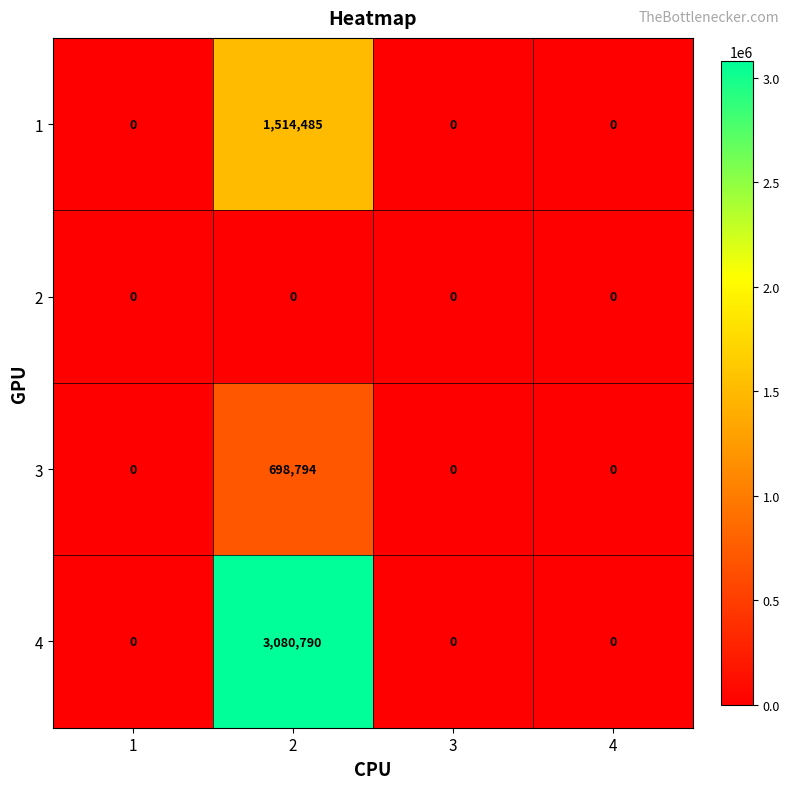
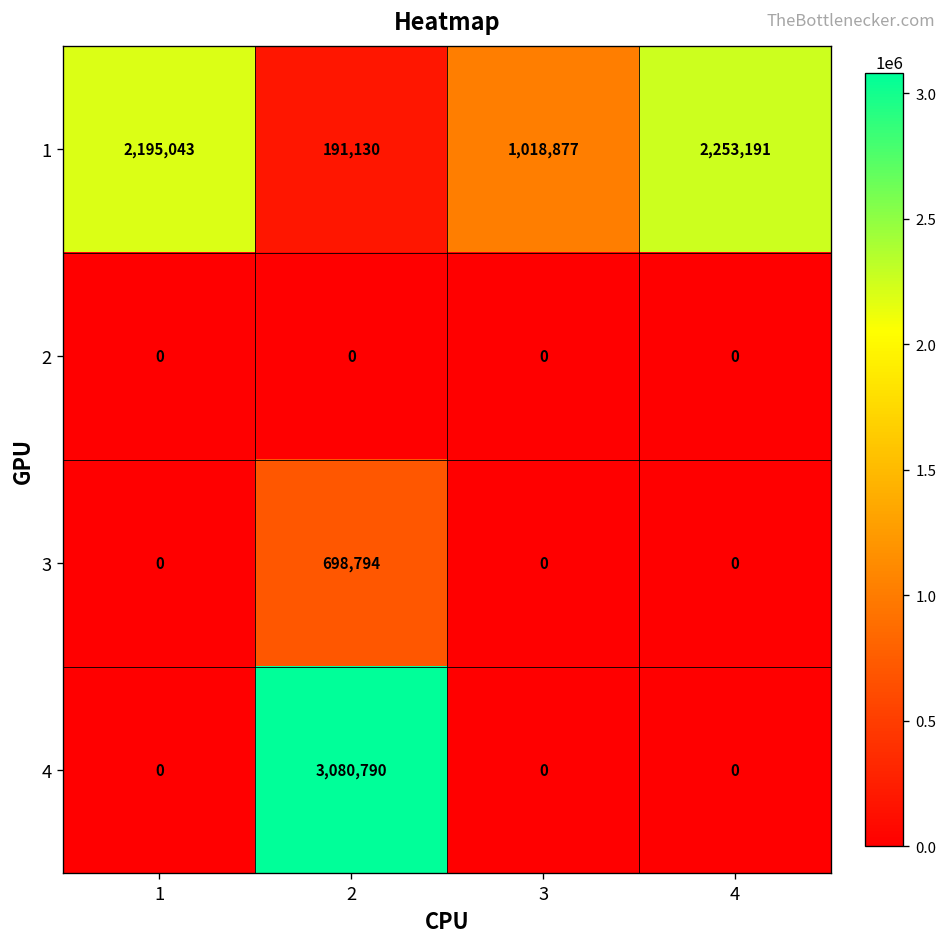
  {
    "1": {
-     "1": "0",
-     "2": "1,514,485",
-     "3": "0",
-     "4": "0"
+     "1": "2,195,043",
+     "2": "191,130",
+     "3": "1,018,877",
+     "4": "2,253,191"
    },
    "2": {
      "1": "0",
      "2": "0",
      "3": "0",
      "4": "0"
    },
    "3": {
      "1": "0",
      "2": "698,794",
      "3": "0",
      "4": "0"
    },
    "4": {
      "1": "0",
      "2": "3,080,790",
      "3": "0",
      "4": "0"
    }
  }
